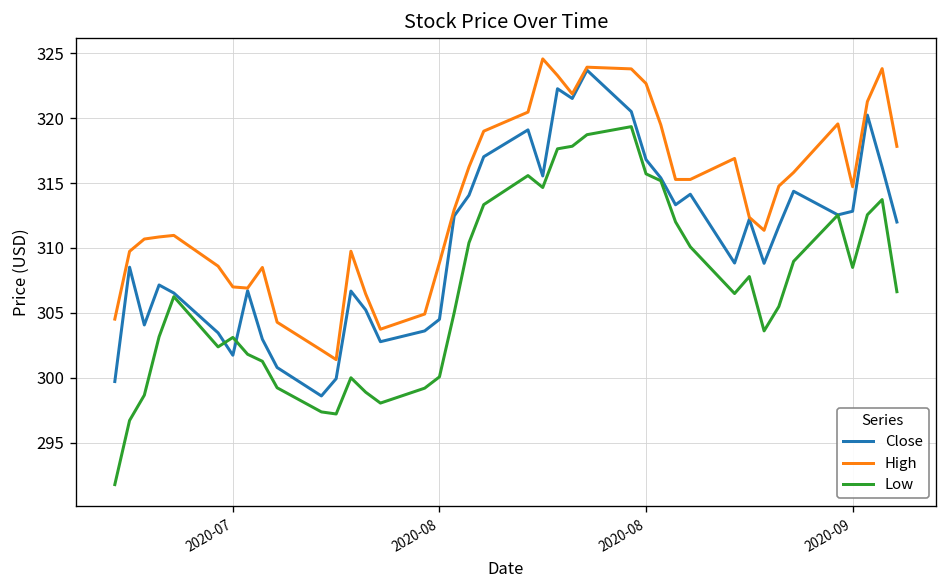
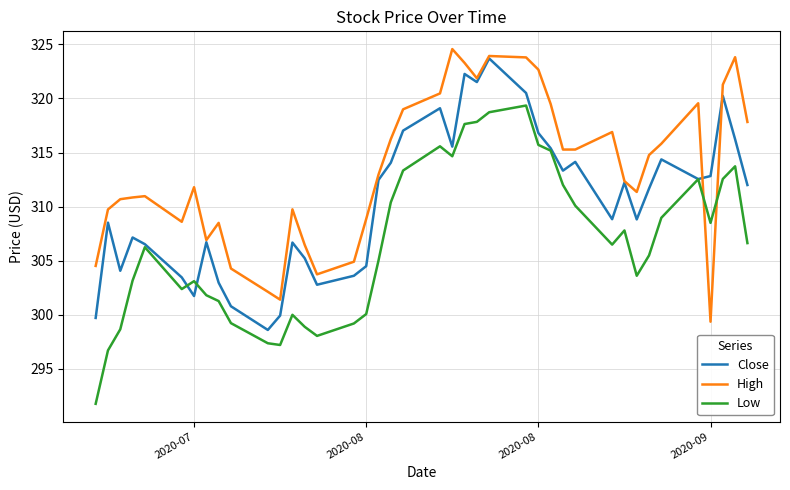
  {
    "Close": {
      "2020-07": 301.7,
      "2020-09": 312.8
    },
    "High": {
-     "2020-07": 307.0,
-     "2020-09": 314.7
+     "2020-07": 311.8,
+     "2020-09": 299.4
    },
    "Low": {
      "2020-07": 303.1,
      "2020-09": 308.5
    }
  }
